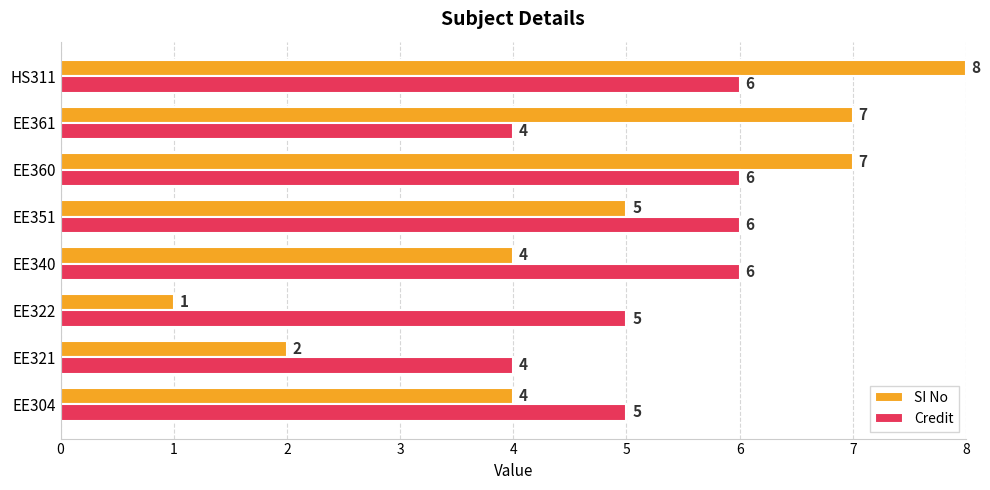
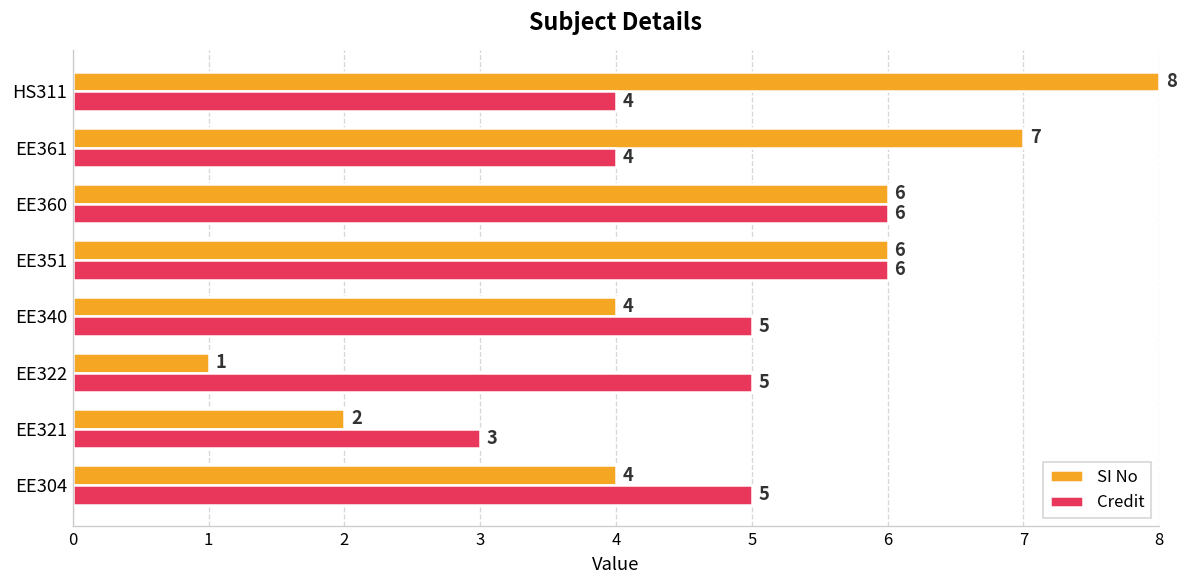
  {
    "SI No": {
      "HS311": 8,
      "EE361": 7,
-     "EE360": 7,
-     "EE351": 5,
+     "EE360": 6,
+     "EE351": 6,
      "EE340": 4,
      "EE322": 1,
      "EE321": 2,
      "EE304": 4
    },
    "Credit": {
-     "HS311": 6,
+     "HS311": 4,
      "EE361": 4,
      "EE360": 6,
      "EE351": 6,
-     "EE340": 6,
+     "EE340": 5,
      "EE322": 5,
-     "EE321": 4,
+     "EE321": 3,
      "EE304": 5
    }
  }
